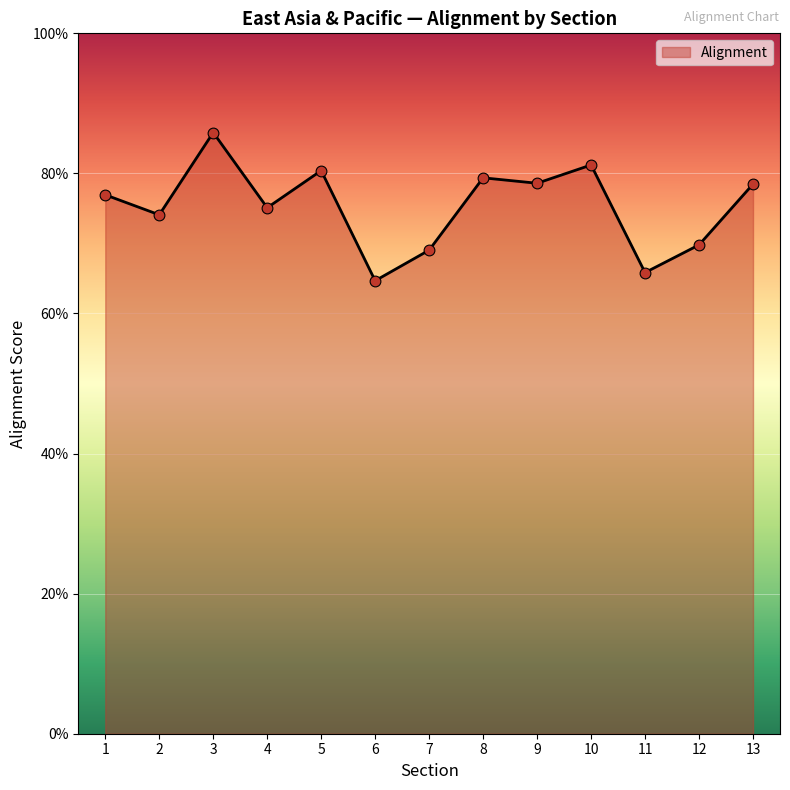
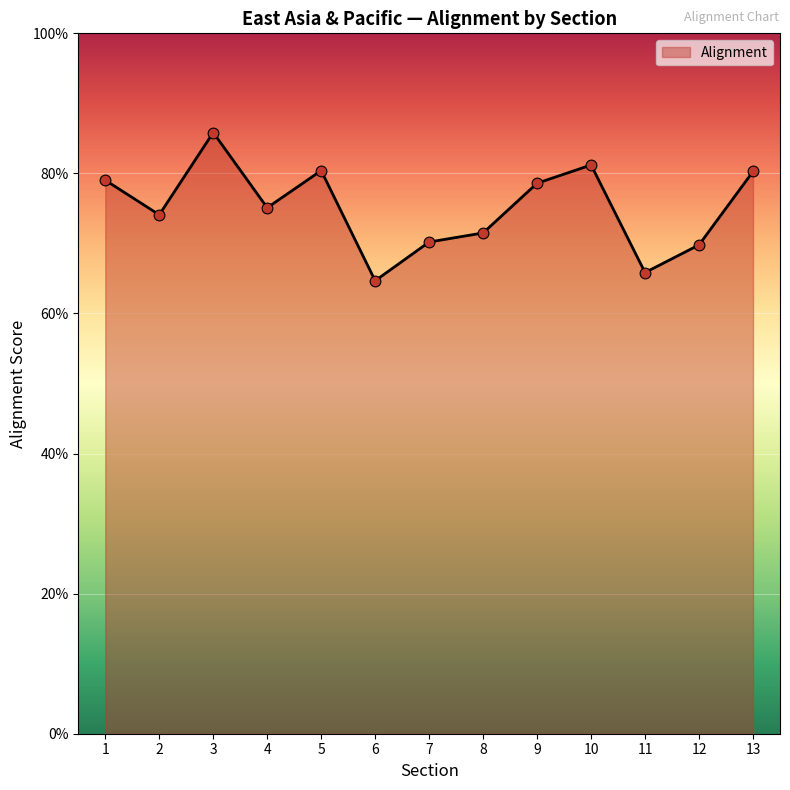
  {
-   "1": "77%",
+   "1": "79%",
    "2": "74%",
    "3": "86%",
    "4": "75%",
    "5": "80%",
    "6": "65%",
-   "7": "69%",
-   "8": "79%",
+   "7": "70%",
+   "8": "72%",
    "9": "79%",
    "10": "81%",
    "11": "66%",
    "12": "70%",
-   "13": "78%"
+   "13": "80%"
  }
